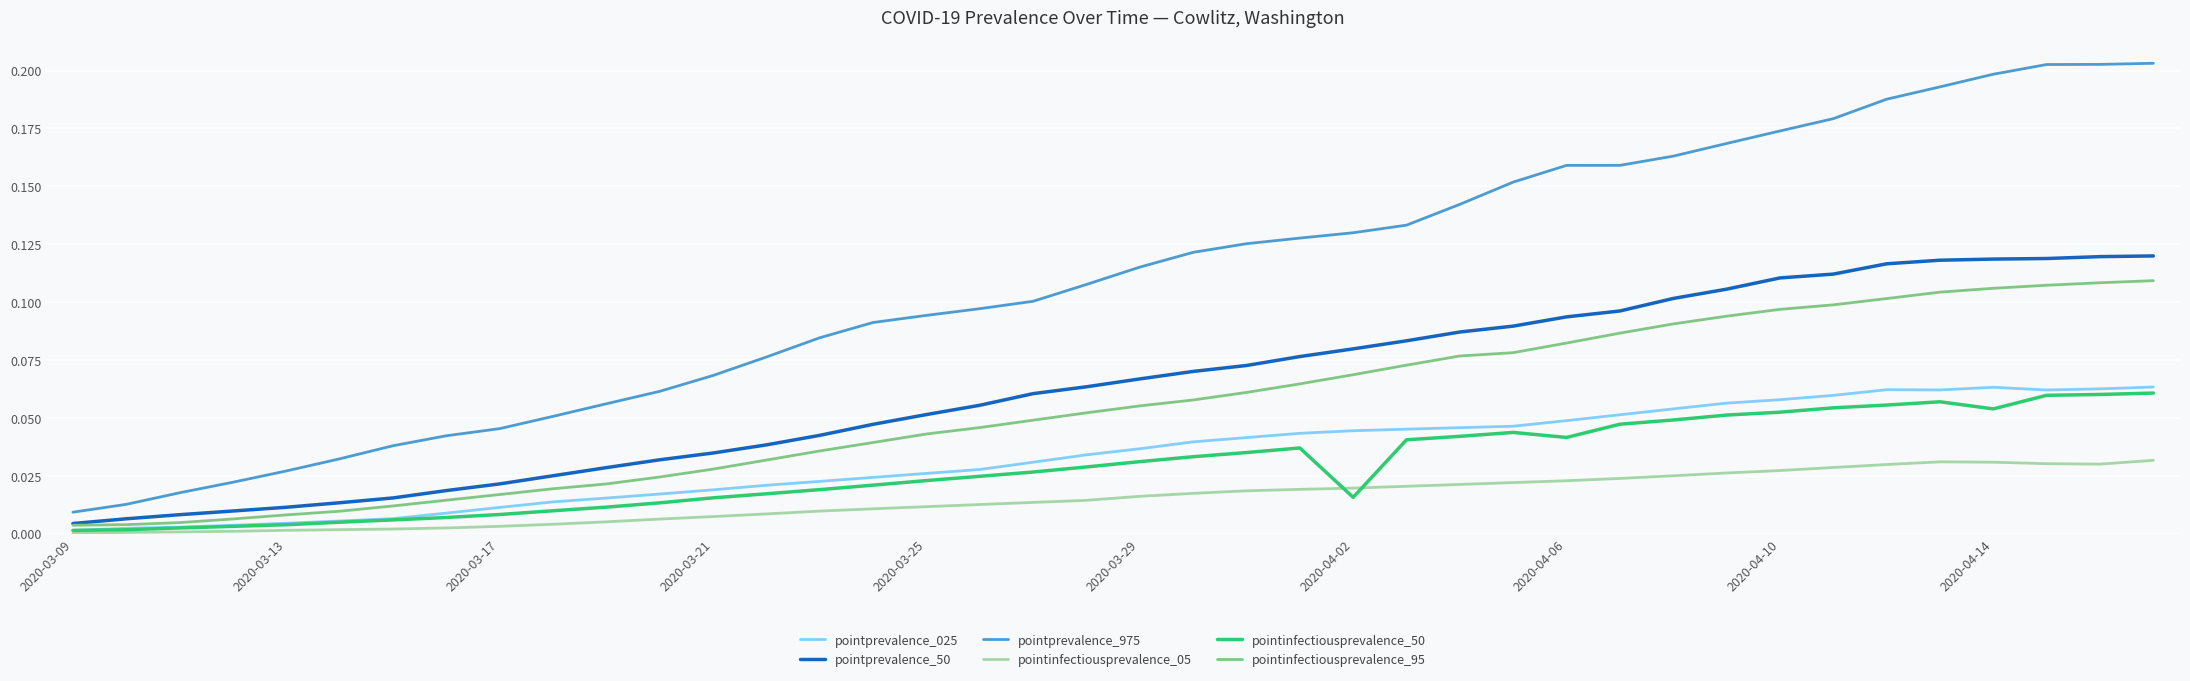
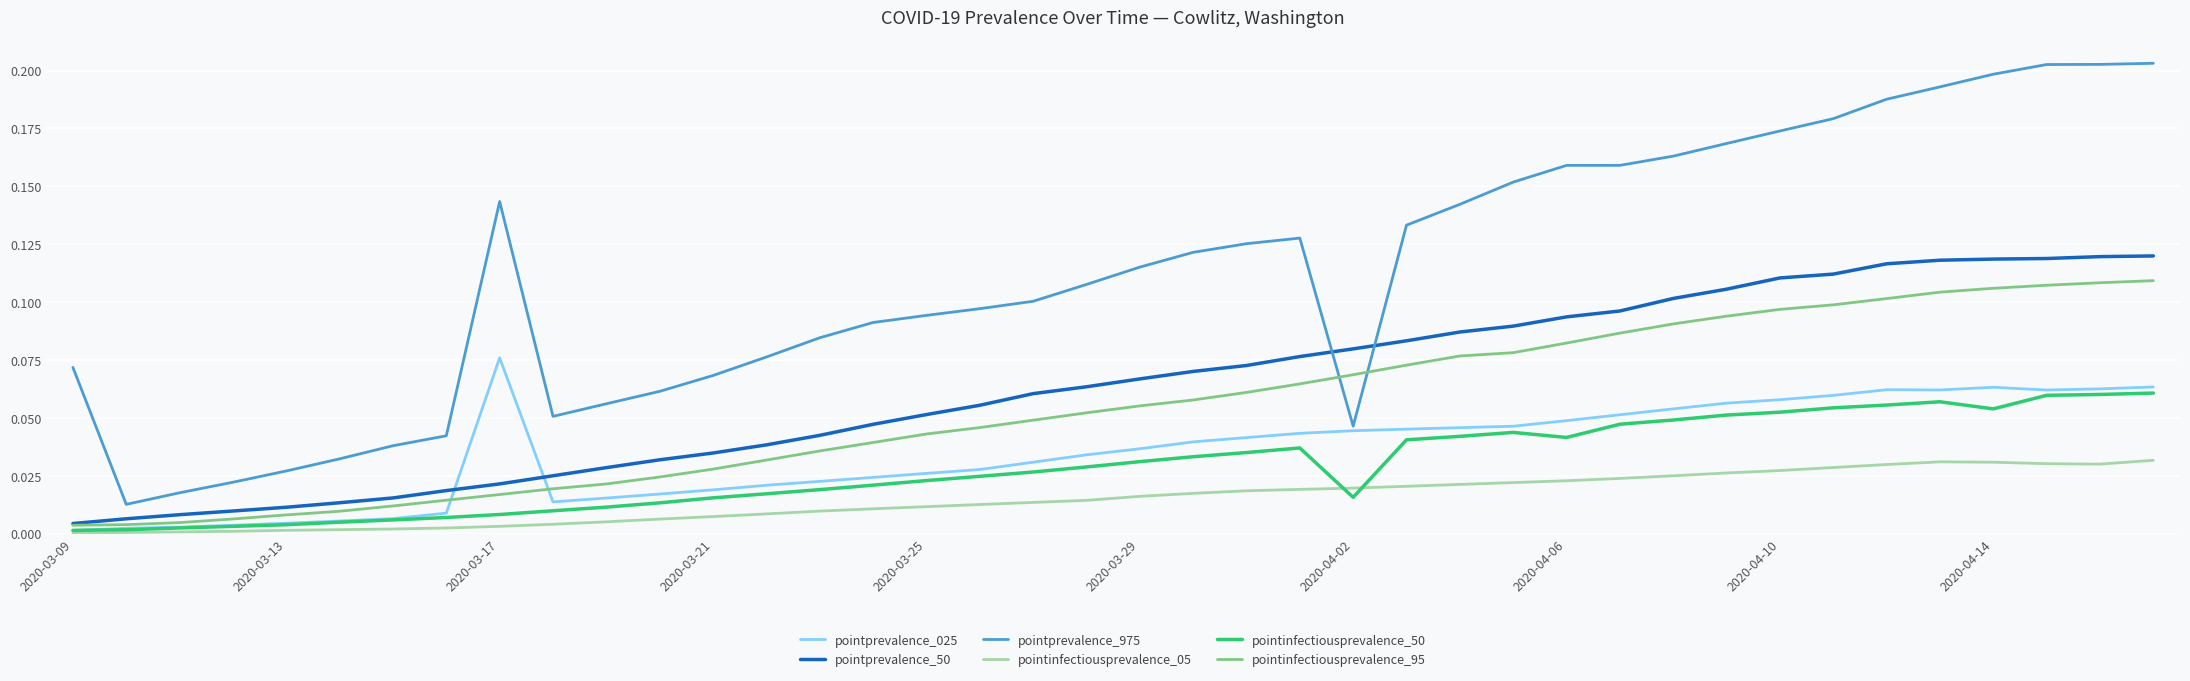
  {
    "pointprevalence_025": {
-     "2020-03-17": 0.011,
+     "2020-03-17": 0.076,
      "2020-03-21": 0.019,
      "2020-03-25": 0.026,
      "2020-03-29": 0.037,
      "2020-04-02": 0.044,
      "2020-04-06": 0.049,
      "2020-04-10": 0.058,
      "2020-04-14": 0.063
    },
    "pointprevalence_50": {
      "2020-03-13": 0.011,
      "2020-03-17": 0.021,
      "2020-03-21": 0.035,
      "2020-03-25": 0.051,
      "2020-03-29": 0.067,
      "2020-04-02": 0.080,
      "2020-04-06": 0.094,
      "2020-04-10": 0.110,
      "2020-04-14": 0.119
    },
    "pointprevalence_975": {
-     "2020-03-09": 0.009,
+     "2020-03-09": 0.072,
      "2020-03-13": 0.027,
-     "2020-03-17": 0.045,
+     "2020-03-17": 0.143,
      "2020-03-21": 0.068,
      "2020-03-25": 0.094,
      "2020-03-29": 0.115,
-     "2020-04-02": 0.130,
+     "2020-04-02": 0.046,
      "2020-04-06": 0.159,
      "2020-04-10": 0.174,
      "2020-04-14": 0.198
    },
    "pointinfectiousprevalence_50": {
      "2020-03-17": 0.008,
      "2020-03-21": 0.015,
      "2020-03-25": 0.023,
      "2020-03-29": 0.031,
      "2020-04-02": 0.016,
      "2020-04-06": 0.042,
      "2020-04-10": 0.052,
      "2020-04-14": 0.054
    }
  }
